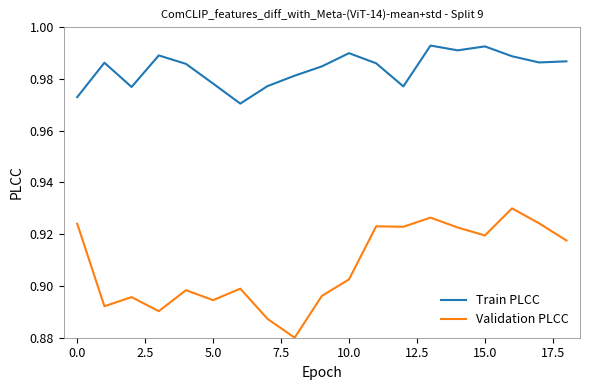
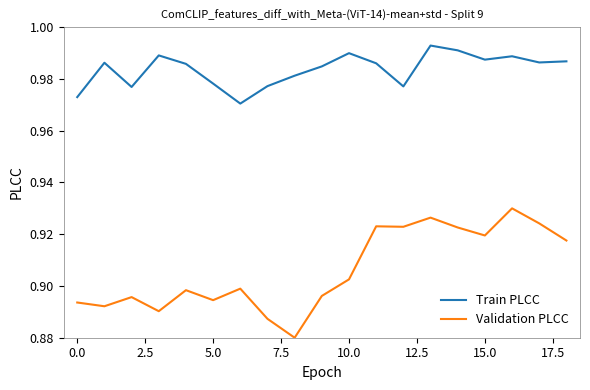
  {
    "Train PLCC": {
      "0.0": 0.973,
      "5.0": 0.978,
      "10.0": 0.990,
-     "15.0": 0.993
+     "15.0": 0.987
    },
    "Validation PLCC": {
-     "0.0": 0.924,
+     "0.0": 0.894,
      "5.0": 0.895,
      "10.0": 0.903,
      "15.0": 0.920
    }
  }
